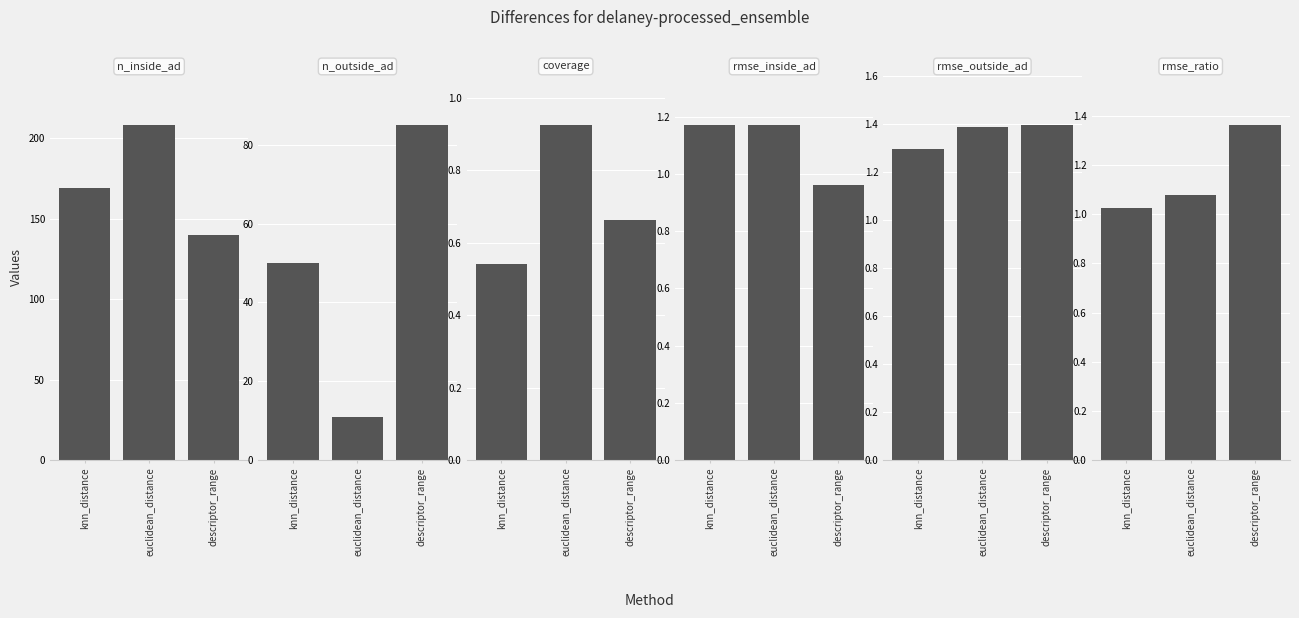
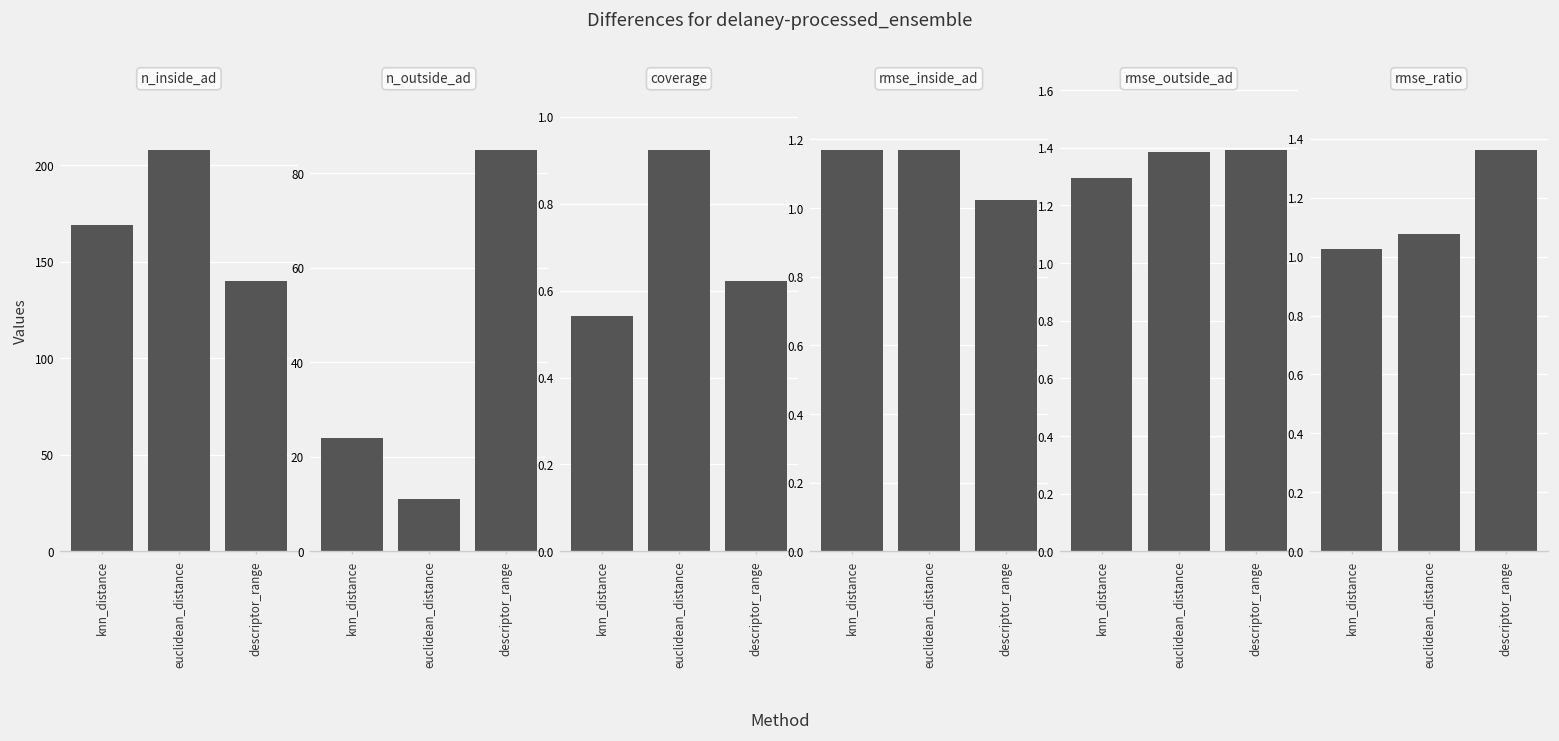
  {
    "n_inside_ad": {
      "knn_distance": 169,
      "euclidean_distance": 208,
      "descriptor_range": 140
    },
    "n_outside_ad": {
-     "knn_distance": 50,
+     "knn_distance": 24,
      "euclidean_distance": 11,
      "descriptor_range": 85
    },
    "coverage": {
      "knn_distance": 0.54,
      "euclidean_distance": 0.92,
-     "descriptor_range": 0.66
+     "descriptor_range": 0.62
    },
    "rmse_inside_ad": {
      "knn_distance": 1.17,
      "euclidean_distance": 1.17,
-     "descriptor_range": 0.96
+     "descriptor_range": 1.02
    },
    "rmse_outside_ad": {
      "knn_distance": 1.29,
      "euclidean_distance": 1.39,
      "descriptor_range": 1.39
    },
    "rmse_ratio": {
      "knn_distance": 1.03,
      "euclidean_distance": 1.08,
      "descriptor_range": 1.36
    }
  }
